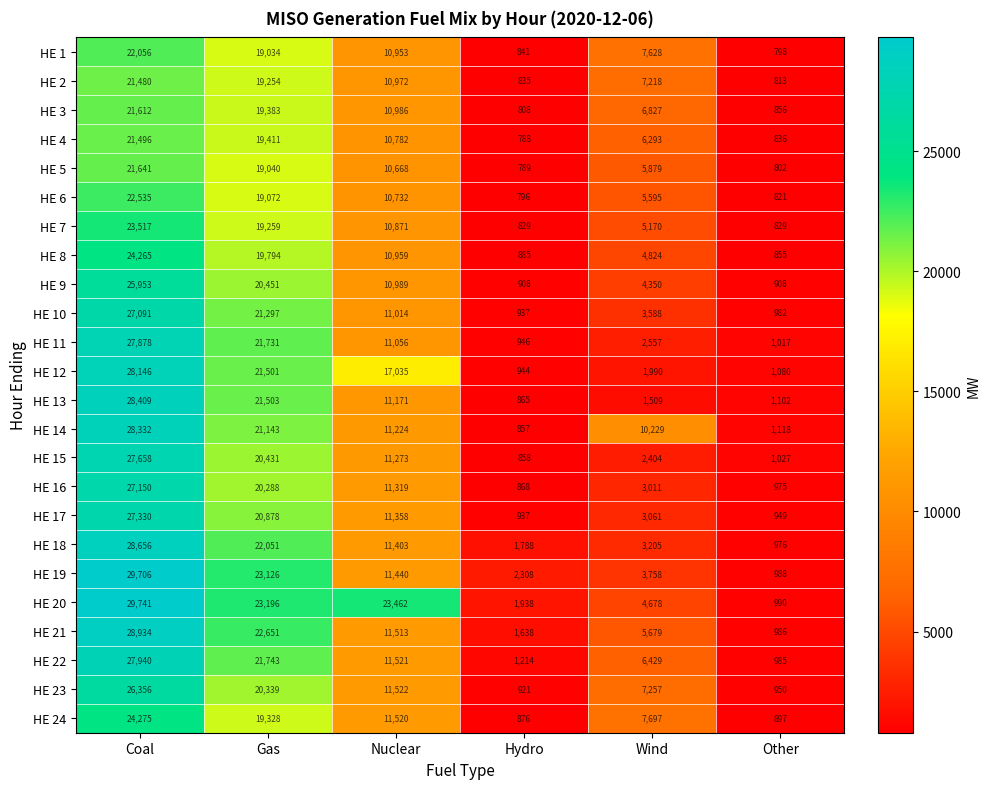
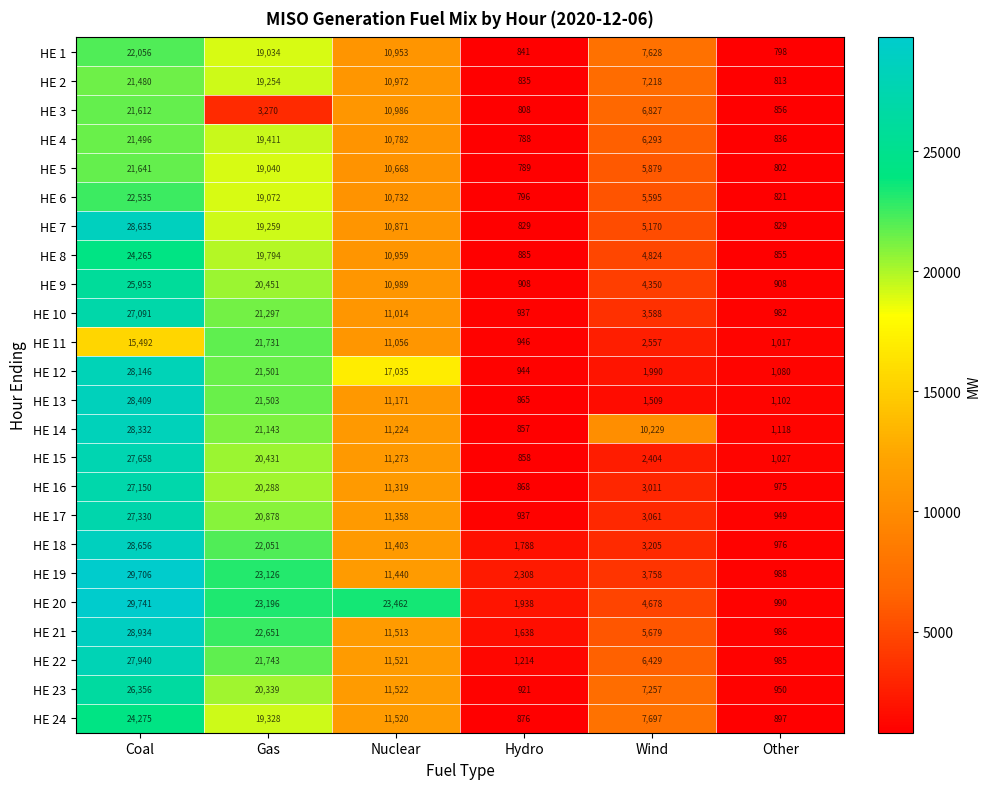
  {
    "HE 1": {
      "Coal": "22,056",
      "Gas": "19,034",
      "Nuclear": "10,953",
      "Hydro": "841",
      "Wind": "7,628",
      "Other": "798"
    },
    "HE 2": {
      "Coal": "21,480",
      "Gas": "19,254",
      "Nuclear": "10,972",
      "Hydro": "835",
      "Wind": "7,218",
      "Other": "813"
    },
    "HE 3": {
      "Coal": "21,612",
-     "Gas": "19,383",
+     "Gas": "3,270",
      "Nuclear": "10,986",
      "Hydro": "808",
      "Wind": "6,827",
      "Other": "856"
    },
    "HE 4": {
      "Coal": "21,496",
      "Gas": "19,411",
      "Nuclear": "10,782",
      "Hydro": "788",
      "Wind": "6,293",
      "Other": "836"
    },
    "HE 5": {
      "Coal": "21,641",
      "Gas": "19,040",
      "Nuclear": "10,668",
      "Hydro": "789",
      "Wind": "5,879",
      "Other": "802"
    },
    "HE 6": {
      "Coal": "22,535",
      "Gas": "19,072",
      "Nuclear": "10,732",
      "Hydro": "796",
      "Wind": "5,595",
      "Other": "821"
    },
    "HE 7": {
-     "Coal": "23,517",
+     "Coal": "28,635",
      "Gas": "19,259",
      "Nuclear": "10,871",
      "Hydro": "829",
      "Wind": "5,170",
      "Other": "829"
    },
    "HE 8": {
      "Coal": "24,265",
      "Gas": "19,794",
      "Nuclear": "10,959",
      "Hydro": "885",
      "Wind": "4,824",
      "Other": "855"
    },
    "HE 9": {
      "Coal": "25,953",
      "Gas": "20,451",
      "Nuclear": "10,989",
      "Hydro": "908",
      "Wind": "4,350",
      "Other": "908"
    },
    "HE 10": {
      "Coal": "27,091",
      "Gas": "21,297",
      "Nuclear": "11,014",
      "Hydro": "937",
      "Wind": "3,588",
      "Other": "982"
    },
    "HE 11": {
-     "Coal": "27,878",
+     "Coal": "15,492",
      "Gas": "21,731",
      "Nuclear": "11,056",
      "Hydro": "946",
      "Wind": "2,557",
      "Other": "1,017"
    },
    "HE 12": {
      "Coal": "28,146",
      "Gas": "21,501",
      "Nuclear": "17,035",
      "Hydro": "944",
      "Wind": "1,990",
      "Other": "1,080"
    },
    "HE 13": {
      "Coal": "28,409",
      "Gas": "21,503",
      "Nuclear": "11,171",
      "Hydro": "865",
      "Wind": "1,509",
      "Other": "1,102"
    },
    "HE 14": {
      "Coal": "28,332",
      "Gas": "21,143",
      "Nuclear": "11,224",
      "Hydro": "857",
      "Wind": "10,229",
      "Other": "1,118"
    },
    "HE 15": {
      "Coal": "27,658",
      "Gas": "20,431",
      "Nuclear": "11,273",
      "Hydro": "858",
      "Wind": "2,404",
      "Other": "1,027"
    },
    "HE 16": {
      "Coal": "27,150",
      "Gas": "20,288",
      "Nuclear": "11,319",
      "Hydro": "868",
      "Wind": "3,011",
      "Other": "975"
    },
    "HE 17": {
      "Coal": "27,330",
      "Gas": "20,878",
      "Nuclear": "11,358",
      "Hydro": "937",
      "Wind": "3,061",
      "Other": "949"
    },
    "HE 18": {
      "Coal": "28,656",
      "Gas": "22,051",
      "Nuclear": "11,403",
      "Hydro": "1,788",
      "Wind": "3,205",
      "Other": "976"
    },
    "HE 19": {
      "Coal": "29,706",
      "Gas": "23,126",
      "Nuclear": "11,440",
      "Hydro": "2,308",
      "Wind": "3,758",
      "Other": "988"
    },
    "HE 20": {
      "Coal": "29,741",
      "Gas": "23,196",
      "Nuclear": "23,462",
      "Hydro": "1,938",
      "Wind": "4,678",
      "Other": "990"
    },
    "HE 21": {
      "Coal": "28,934",
      "Gas": "22,651",
      "Nuclear": "11,513",
      "Hydro": "1,638",
      "Wind": "5,679",
      "Other": "986"
    },
    "HE 22": {
      "Coal": "27,940",
      "Gas": "21,743",
      "Nuclear": "11,521",
      "Hydro": "1,214",
      "Wind": "6,429",
      "Other": "985"
    },
    "HE 23": {
      "Coal": "26,356",
      "Gas": "20,339",
      "Nuclear": "11,522",
      "Hydro": "921",
      "Wind": "7,257",
      "Other": "950"
    },
    "HE 24": {
      "Coal": "24,275",
      "Gas": "19,328",
      "Nuclear": "11,520",
      "Hydro": "876",
      "Wind": "7,697",
      "Other": "897"
    }
  }
